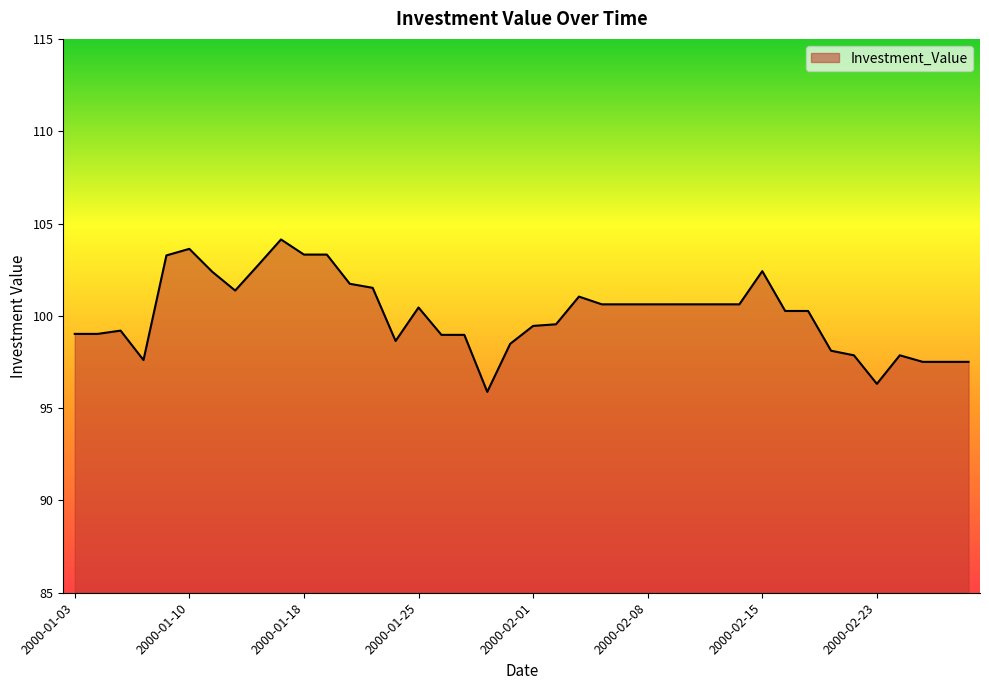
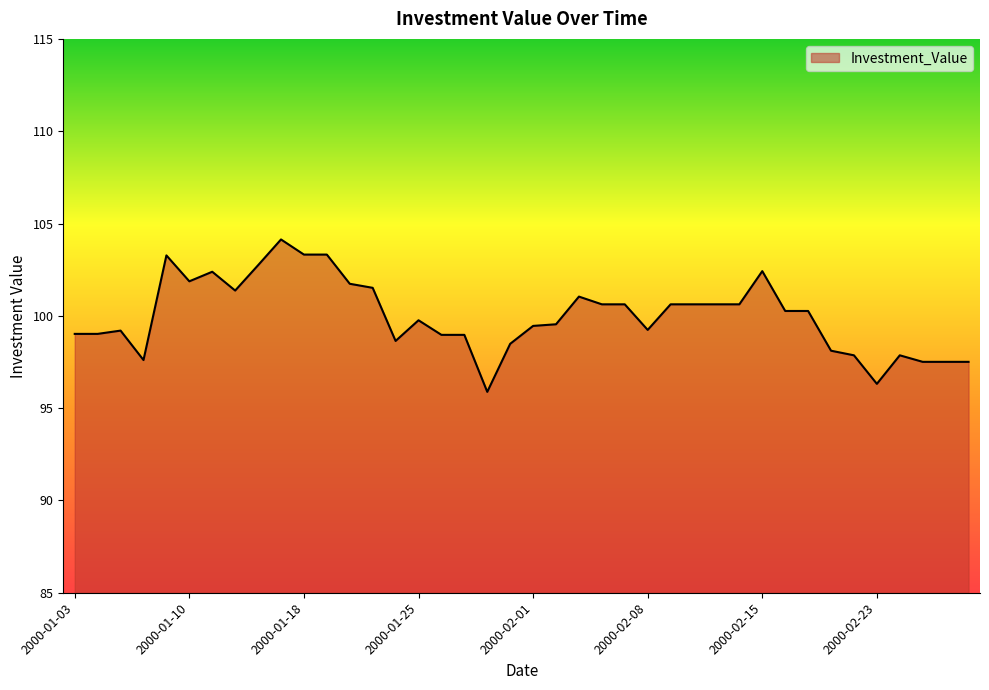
  {
    "2000-01-03": 99.0,
-   "2000-01-10": 103.6,
+   "2000-01-10": 101.9,
    "2000-01-18": 103.3,
-   "2000-01-25": 100.5,
+   "2000-01-25": 99.8,
    "2000-02-01": 99.5,
-   "2000-02-08": 100.6,
+   "2000-02-08": 99.2,
    "2000-02-15": 102.4,
    "2000-02-23": 96.3
  }
